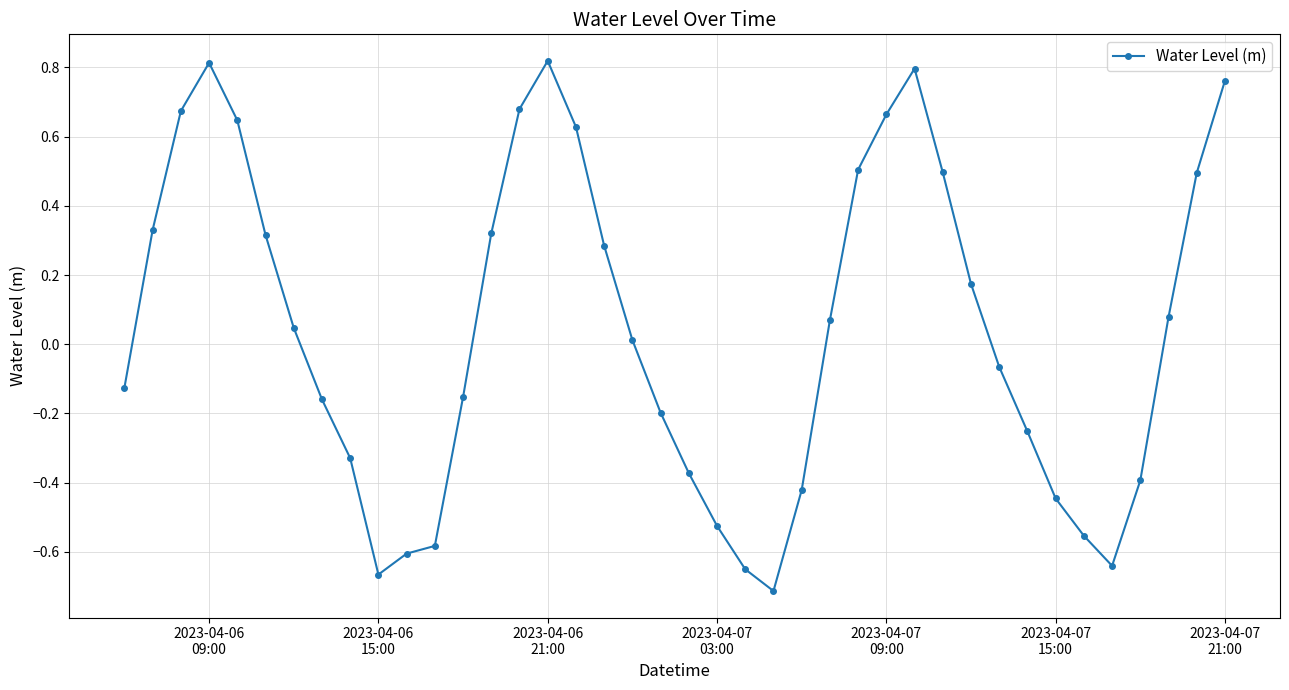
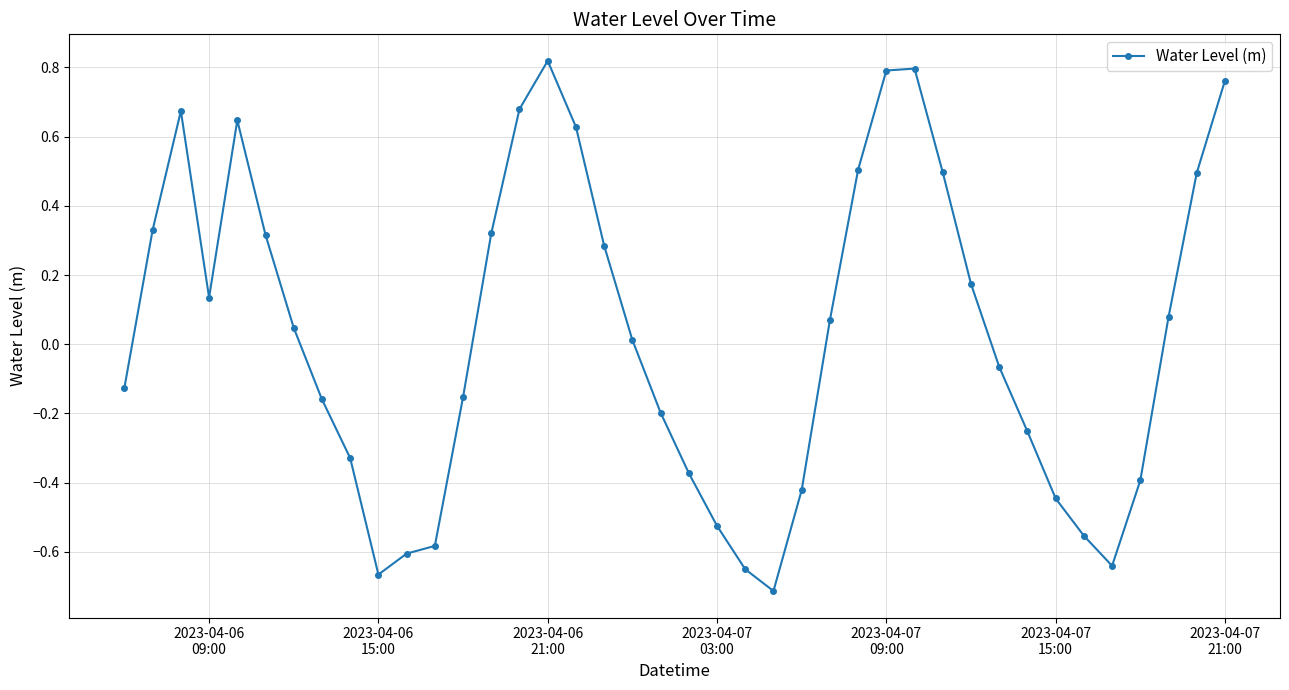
  {
-   "2023-04-06 09:00": 0.81,
+   "2023-04-06 09:00": 0.13,
    "2023-04-06 15:00": -0.67,
    "2023-04-06 21:00": 0.82,
    "2023-04-07 03:00": -0.52,
-   "2023-04-07 09:00": 0.66,
+   "2023-04-07 09:00": 0.79,
    "2023-04-07 15:00": -0.45,
    "2023-04-07 21:00": 0.76
  }
